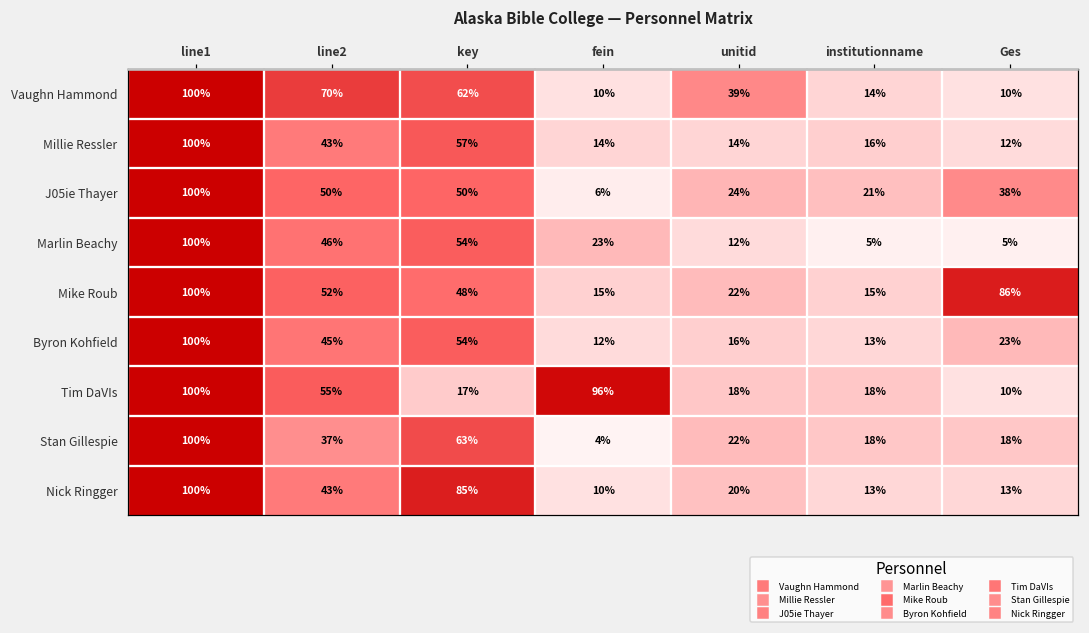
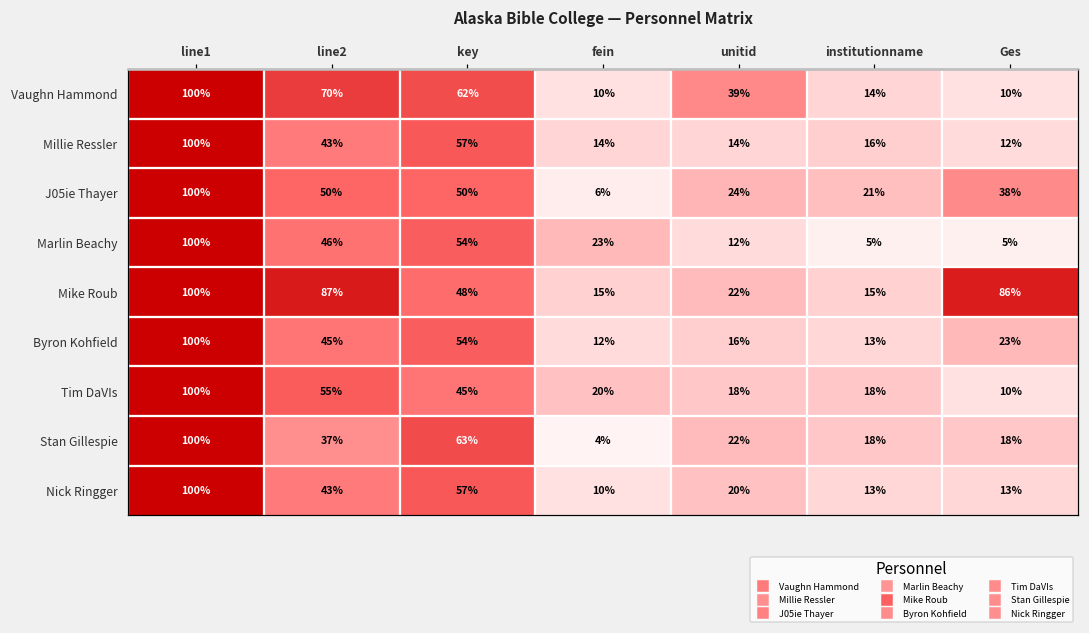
  {
    "Vaughn Hammond": {
      "line1": "100%",
      "line2": "70%",
      "key": "62%",
      "fein": "10%",
      "unitid": "39%",
      "institutionname": "14%",
      "Ges": "10%"
    },
    "Millie Ressler": {
      "line1": "100%",
      "line2": "43%",
      "key": "57%",
      "fein": "14%",
      "unitid": "14%",
      "institutionname": "16%",
      "Ges": "12%"
    },
    "J05ie Thayer": {
      "line1": "100%",
      "line2": "50%",
      "key": "50%",
      "fein": "6%",
      "unitid": "24%",
      "institutionname": "21%",
      "Ges": "38%"
    },
    "Marlin Beachy": {
      "line1": "100%",
      "line2": "46%",
      "key": "54%",
      "fein": "23%",
      "unitid": "12%",
      "institutionname": "5%",
      "Ges": "5%"
    },
    "Mike Roub": {
      "line1": "100%",
-     "line2": "52%",
+     "line2": "87%",
      "key": "48%",
      "fein": "15%",
      "unitid": "22%",
      "institutionname": "15%",
      "Ges": "86%"
    },
    "Byron Kohfield": {
      "line1": "100%",
      "line2": "45%",
      "key": "54%",
      "fein": "12%",
      "unitid": "16%",
      "institutionname": "13%",
      "Ges": "23%"
    },
    "Tim DaVIs": {
      "line1": "100%",
      "line2": "55%",
-     "key": "17%",
-     "fein": "96%",
+     "key": "45%",
+     "fein": "20%",
      "unitid": "18%",
      "institutionname": "18%",
      "Ges": "10%"
    },
    "Stan Gillespie": {
      "line1": "100%",
      "line2": "37%",
      "key": "63%",
      "fein": "4%",
      "unitid": "22%",
      "institutionname": "18%",
      "Ges": "18%"
    },
    "Nick Ringger": {
      "line1": "100%",
      "line2": "43%",
-     "key": "85%",
+     "key": "57%",
      "fein": "10%",
      "unitid": "20%",
      "institutionname": "13%",
      "Ges": "13%"
    }
  }
